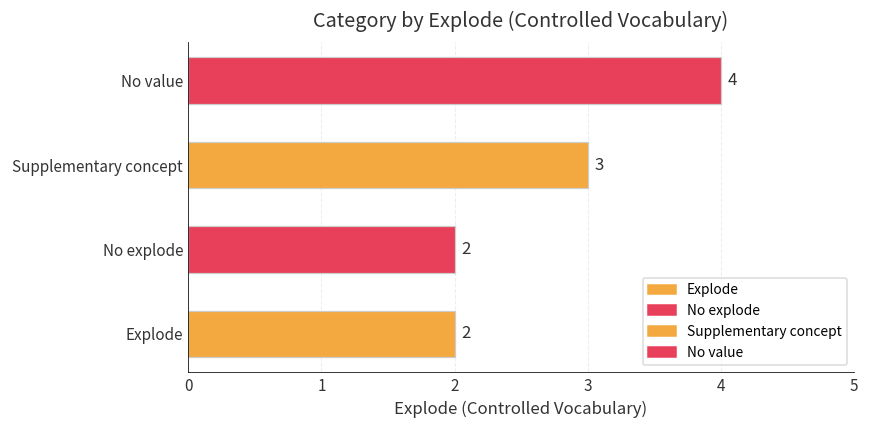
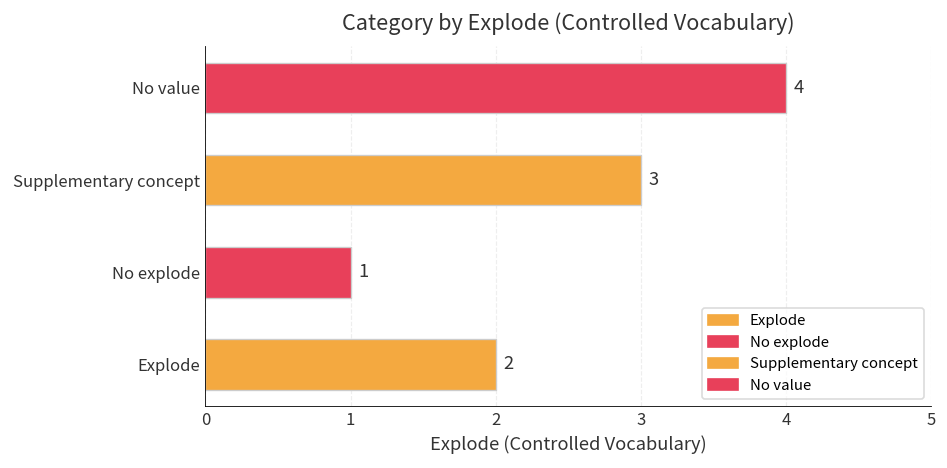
  {
    "No value": 4,
    "Supplementary concept": 3,
-   "No explode": 2,
+   "No explode": 1,
    "Explode": 2
  }
